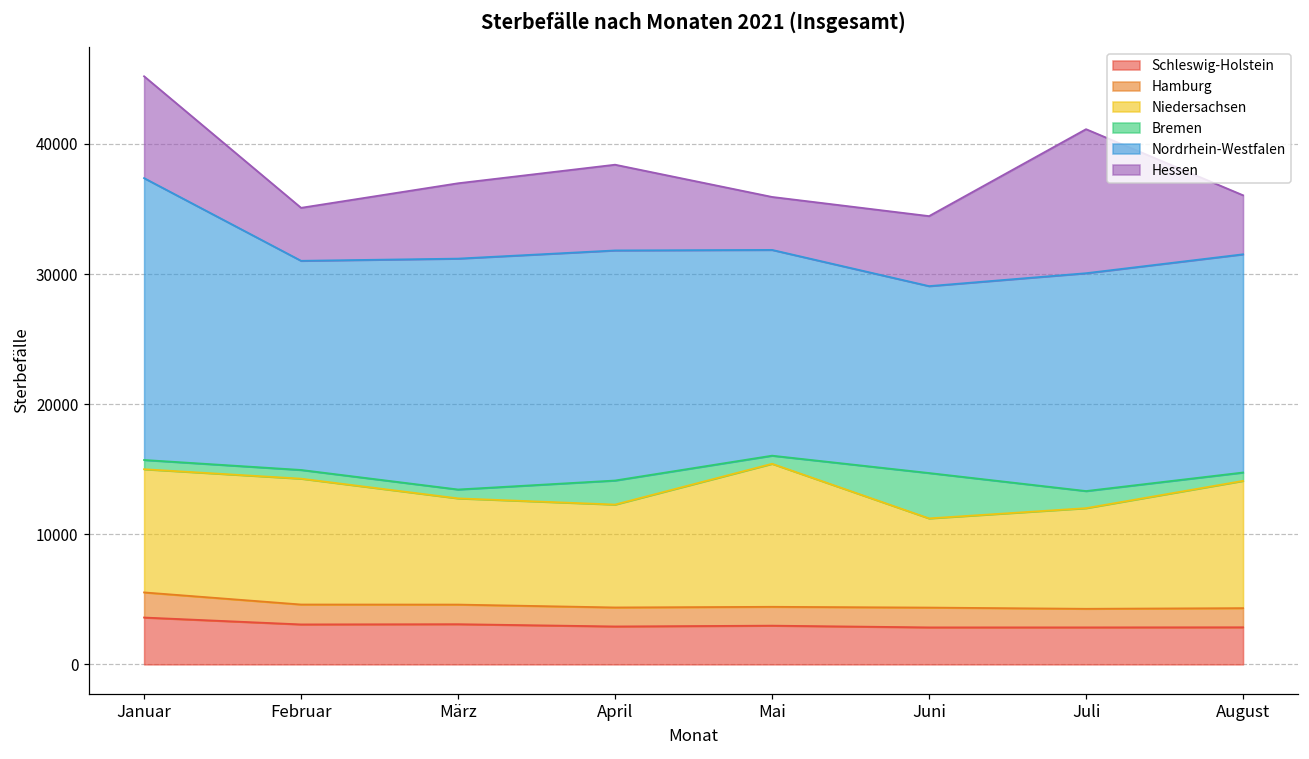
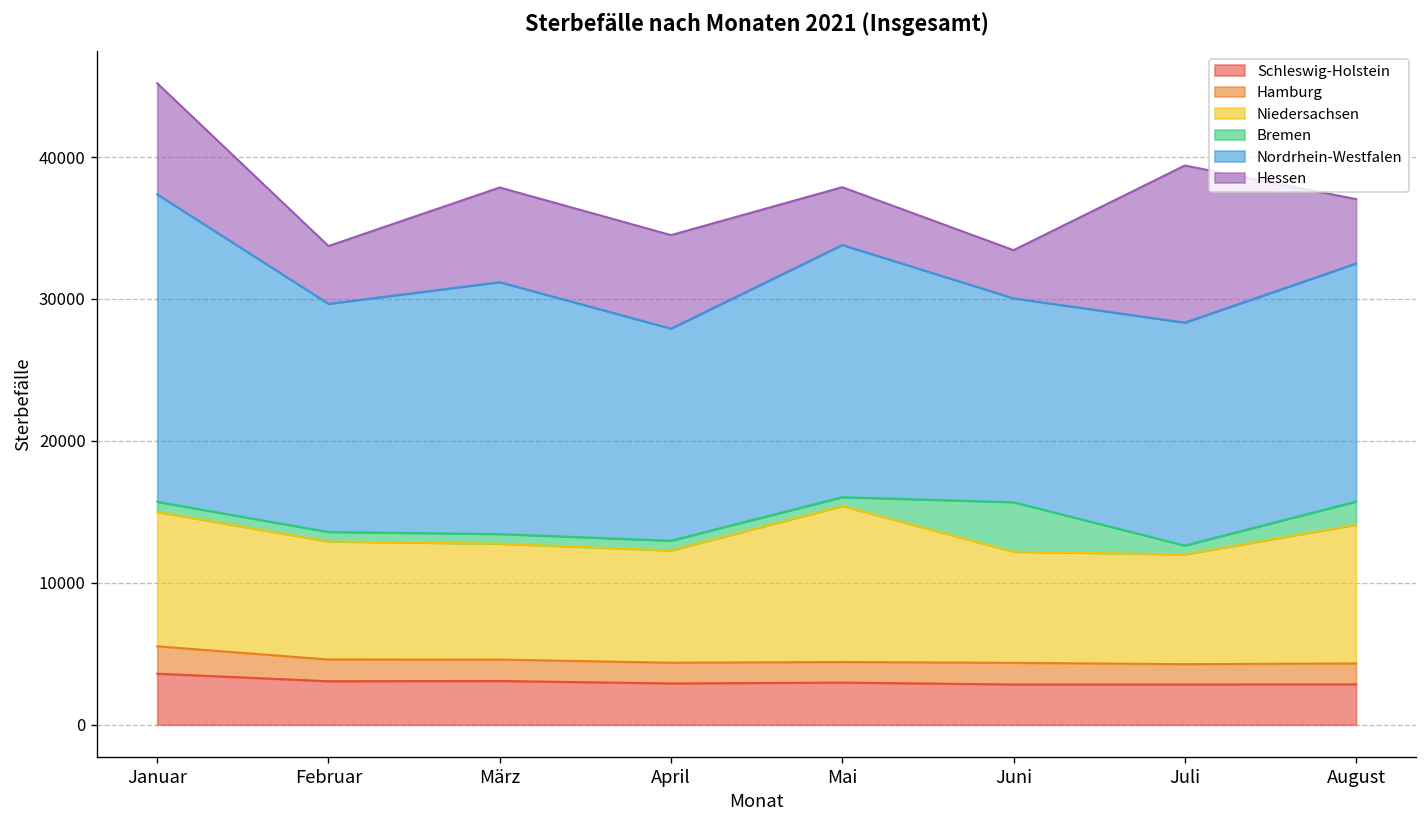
  {
    "Niedersachsen": {
      "Januar": 9500,
-     "Februar": 9700,
+     "Februar": 8300,
      "März": 8200,
      "April": 7900,
      "Mai": 11000,
-     "Juni": 6900,
+     "Juni": 7800,
      "Juli": 7700,
      "August": 9800
    },
    "Bremen": {
      "Januar": 700,
      "Februar": 700,
      "März": 700,
-     "April": 1800,
+     "April": 700,
      "Mai": 600,
      "Juni": 3500,
-     "Juli": 1300,
-     "August": 600
+     "Juli": 600,
+     "August": 1600
    },
    "Nordrhein-Westfalen": {
      "Januar": 21700,
      "Februar": 16100,
      "März": 17700,
-     "April": 17700,
-     "Mai": 15800,
+     "April": 14900,
+     "Mai": 17800,
      "Juni": 14400,
-     "Juli": 16700,
+     "Juli": 15700,
      "August": 16800
    },
    "Hessen": {
      "Januar": 7800,
      "Februar": 4100,
-     "März": 5800,
+     "März": 6700,
      "April": 6600,
      "Mai": 4100,
-     "Juni": 5400,
+     "Juni": 3400,
      "Juli": 11100
    }
  }
